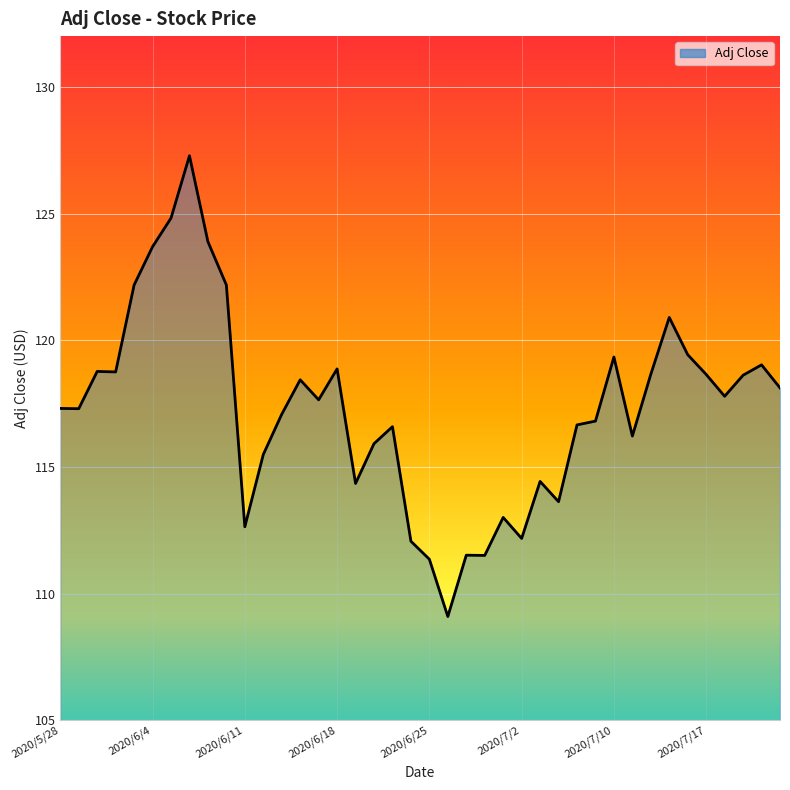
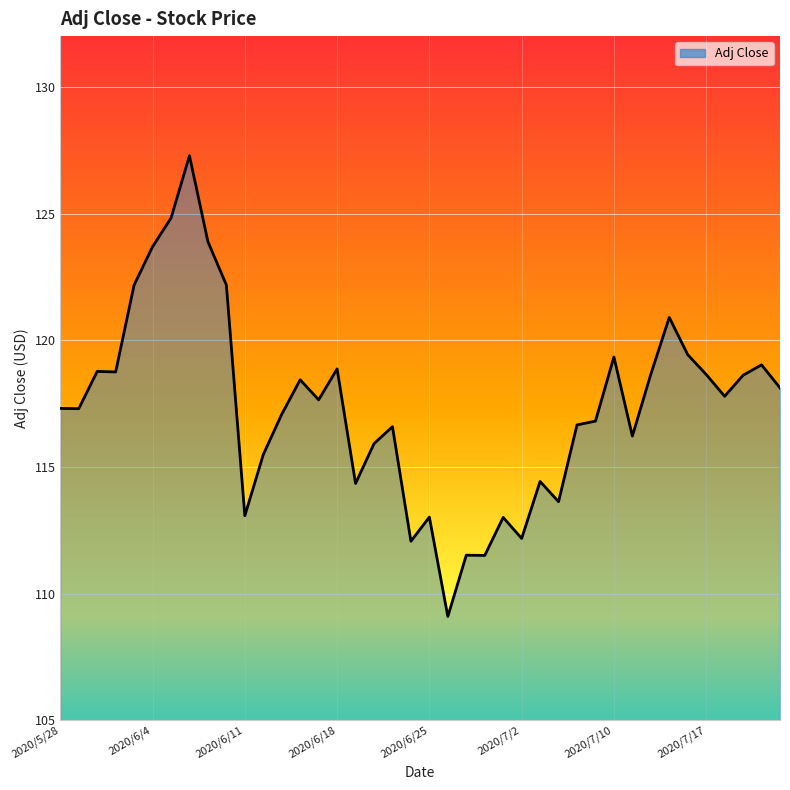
  {
    "2020/5/28": 117.3,
    "2020/6/4": 123.7,
-   "2020/6/11": 112.6,
+   "2020/6/11": 113.1,
    "2020/6/18": 118.9,
-   "2020/6/25": 111.4,
+   "2020/6/25": 113.0,
    "2020/7/2": 112.2,
    "2020/7/10": 119.3,
    "2020/7/17": 118.7
  }
